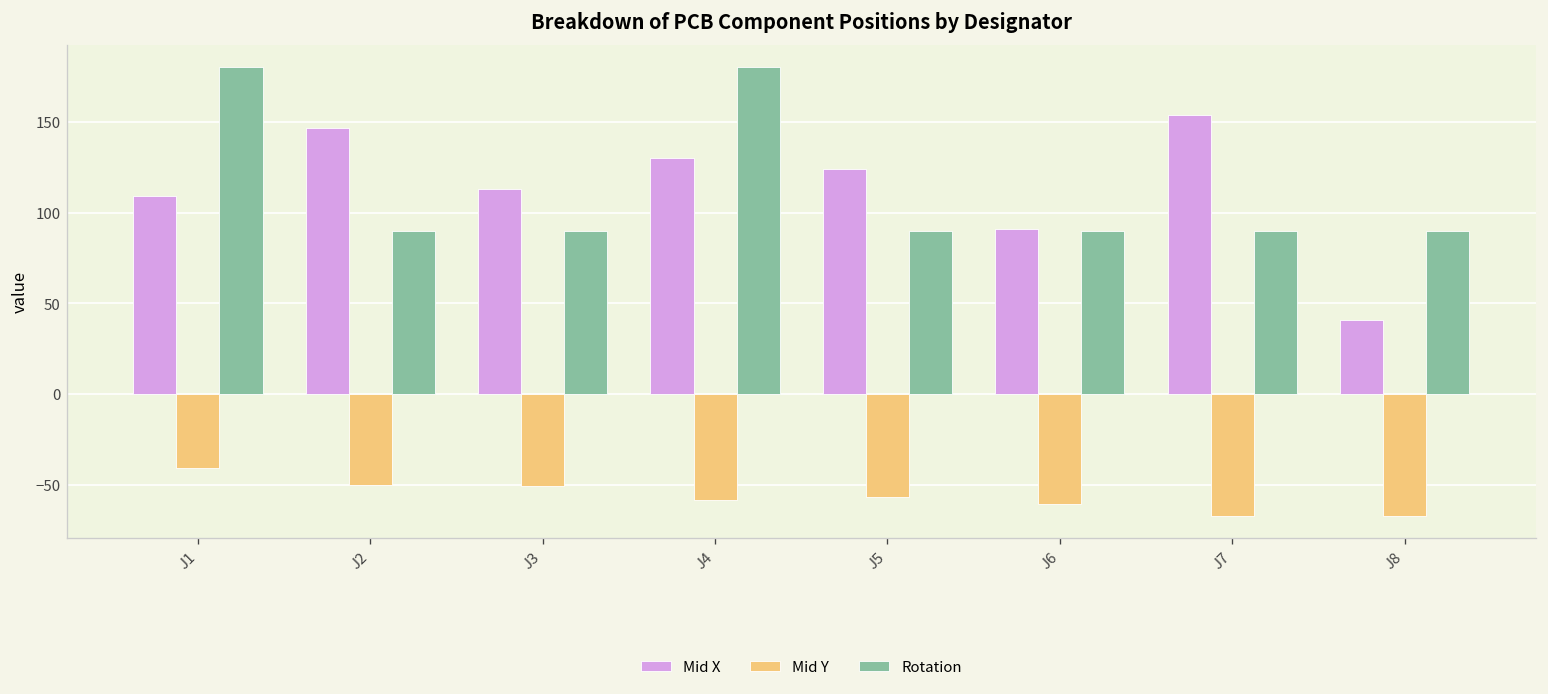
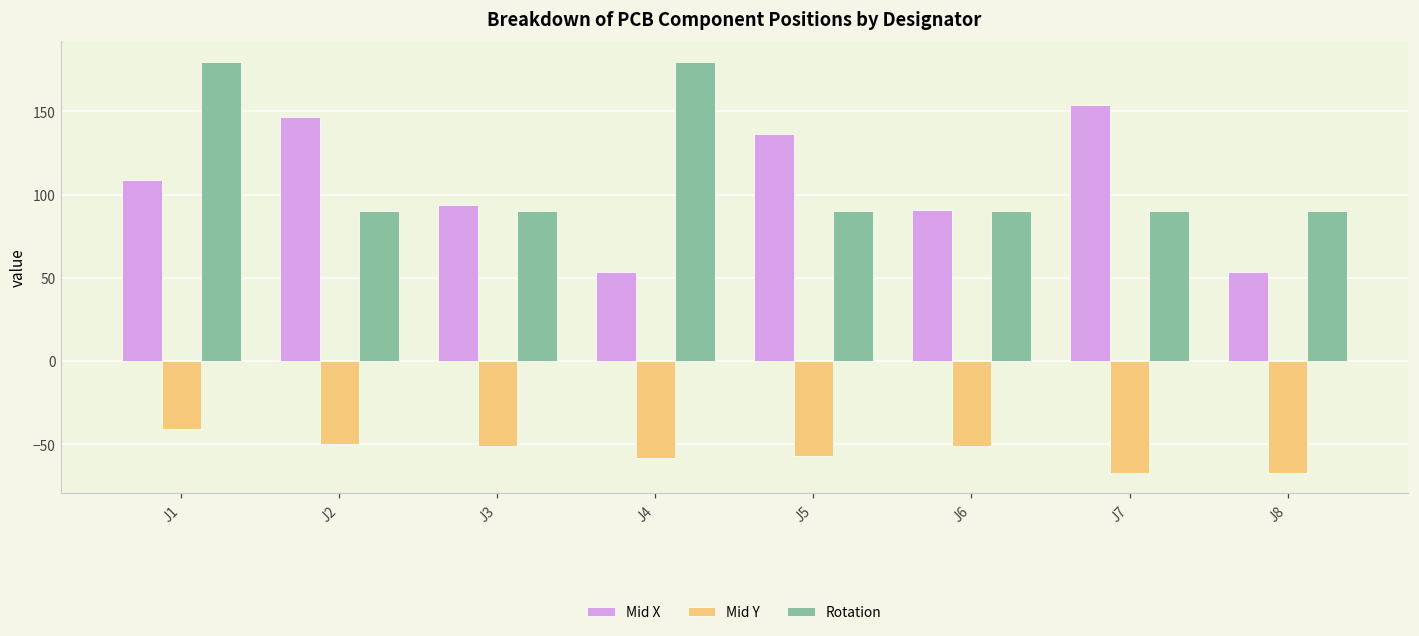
  {
    "Mid X": {
      "J1": 109,
      "J2": 147,
-     "J3": 113,
-     "J4": 130,
-     "J5": 124,
+     "J3": 94,
+     "J4": 53,
+     "J5": 137,
      "J6": 91,
      "J7": 154,
-     "J8": 41
+     "J8": 54
    },
    "Mid Y": {
      "J1": -41,
      "J2": -50,
      "J3": -51,
      "J4": -58,
      "J5": -57,
-     "J6": -61,
+     "J6": -51,
      "J7": -67,
      "J8": -67
    },
    "Rotation": {
      "J1": 180,
      "J2": 90,
      "J3": 90,
      "J4": 180,
      "J5": 90,
      "J6": 90,
      "J7": 90,
      "J8": 90
    }
  }
